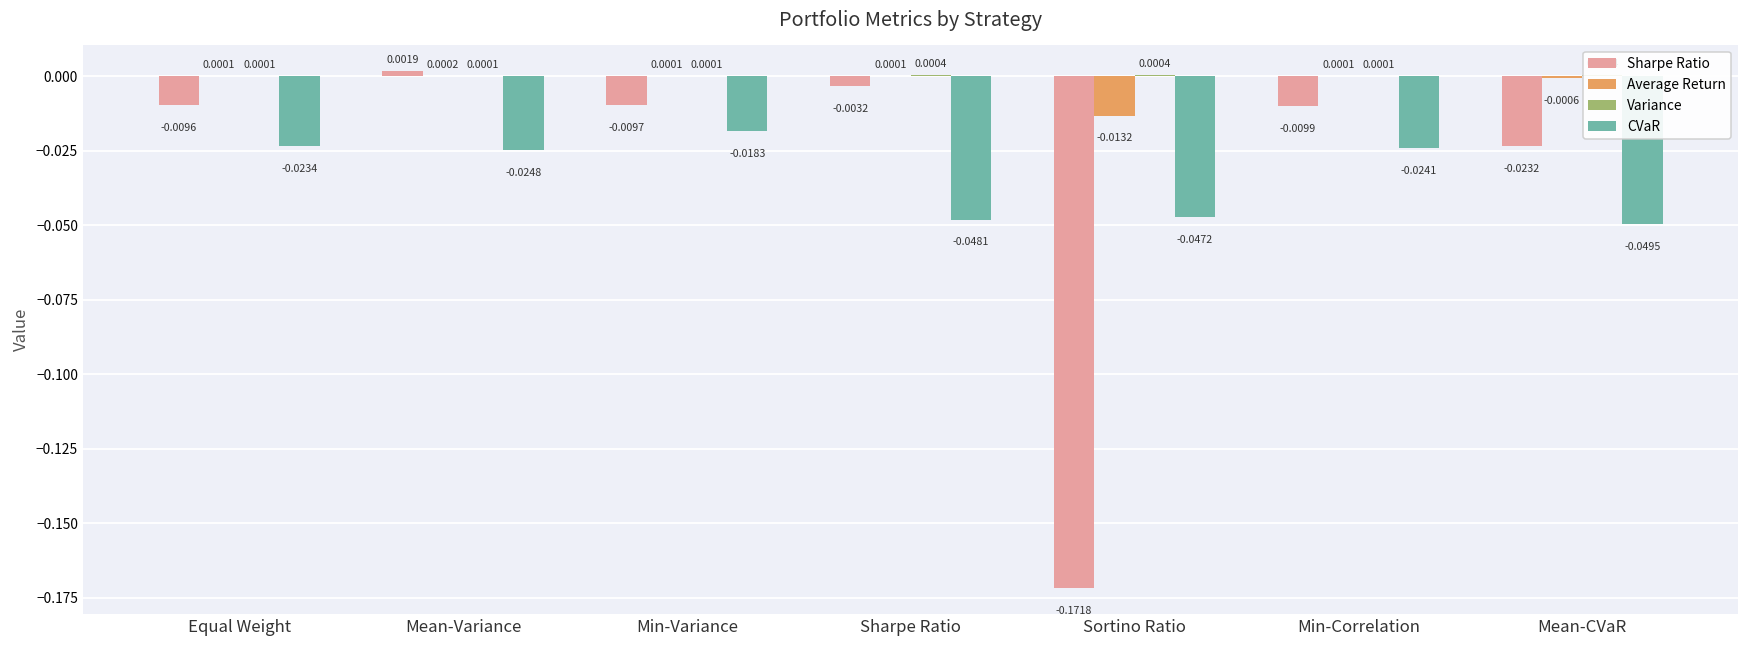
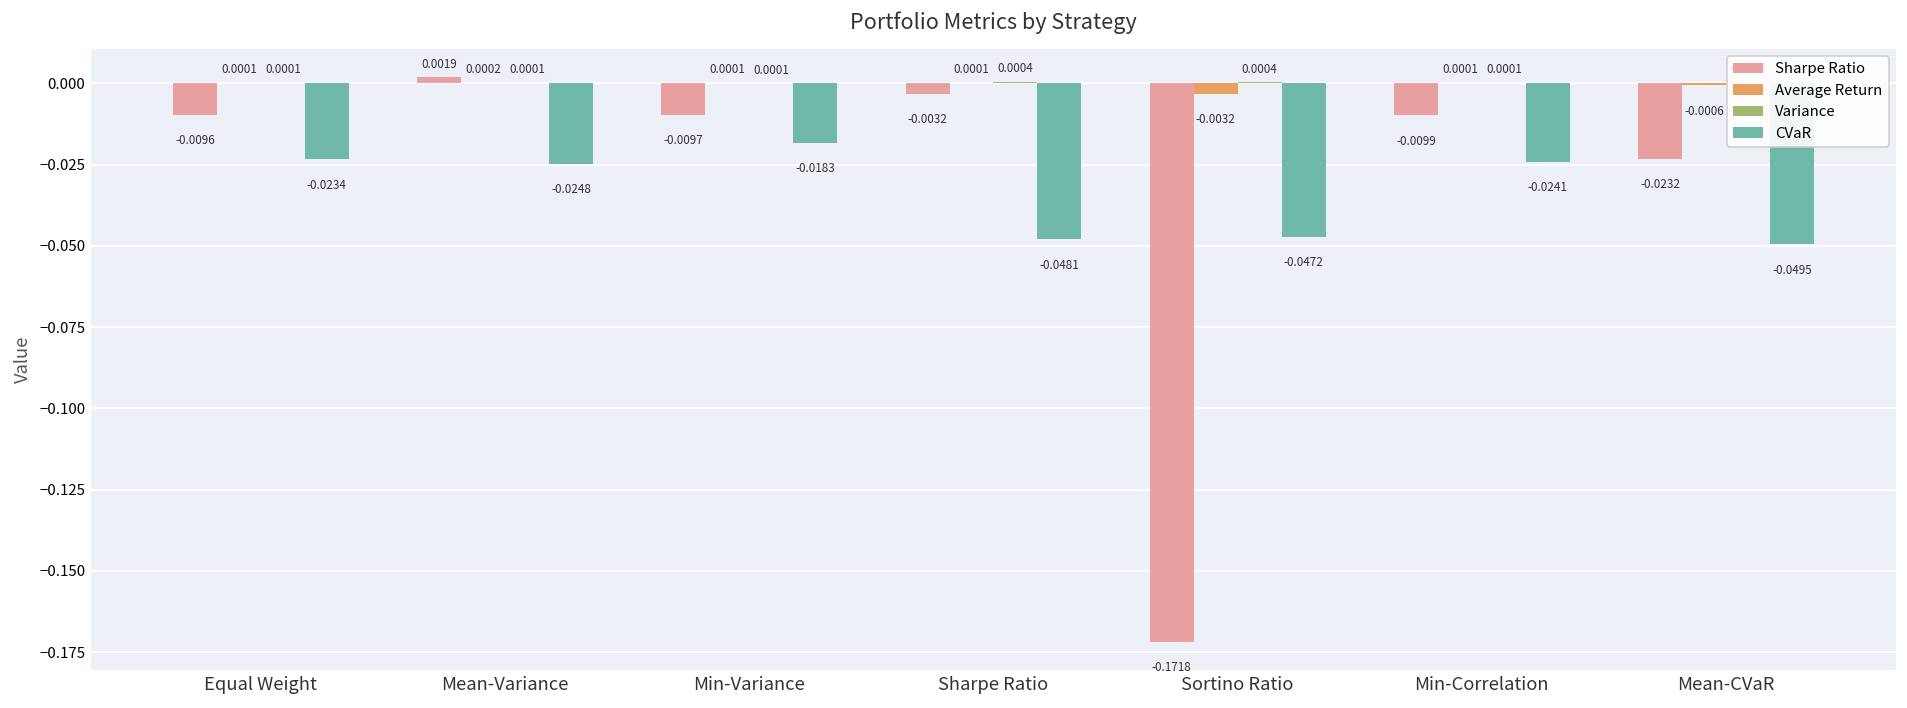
  {
    "Sharpe Ratio": {
      "Equal Weight": -0.0096,
      "Mean-Variance": 0.0019,
      "Min-Variance": -0.0097,
      "Sharpe Ratio": -0.0032,
      "Sortino Ratio": -0.1718,
      "Min-Correlation": -0.0099,
      "Mean-CVaR": -0.0232
    },
    "Average Return": {
      "Equal Weight": 0.0001,
      "Mean-Variance": 0.0002,
      "Min-Variance": 0.0001,
      "Sharpe Ratio": 0.0001,
-     "Sortino Ratio": -0.0132,
+     "Sortino Ratio": -0.0032,
      "Min-Correlation": 0.0001,
      "Mean-CVaR": -0.0006
    },
    "Variance": {
      "Equal Weight": 0.0001,
      "Mean-Variance": 0.0001,
      "Min-Variance": 0.0001,
      "Sharpe Ratio": 0.0004,
      "Sortino Ratio": 0.0004,
      "Min-Correlation": 0.0001
    },
    "CVaR": {
      "Equal Weight": -0.0234,
      "Mean-Variance": -0.0248,
      "Min-Variance": -0.0183,
      "Sharpe Ratio": -0.0481,
      "Sortino Ratio": -0.0472,
      "Min-Correlation": -0.0241,
      "Mean-CVaR": -0.0495
    }
  }
